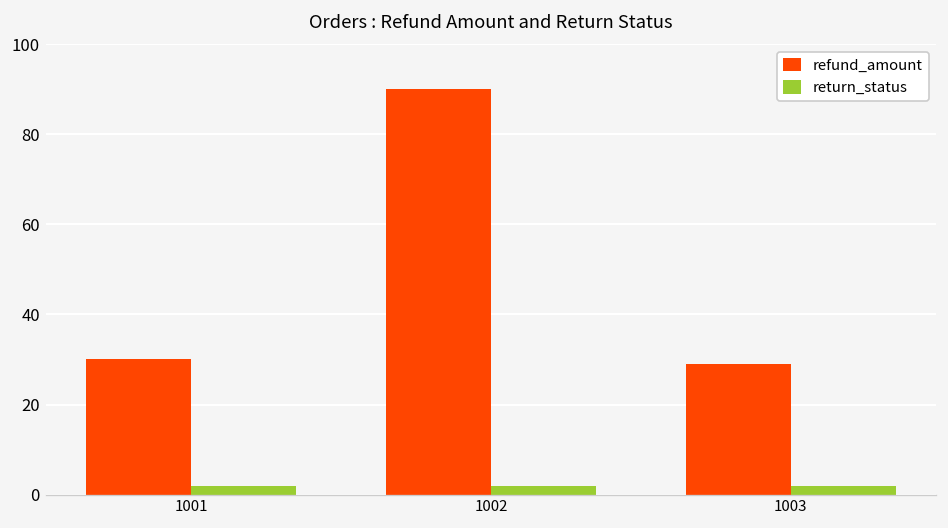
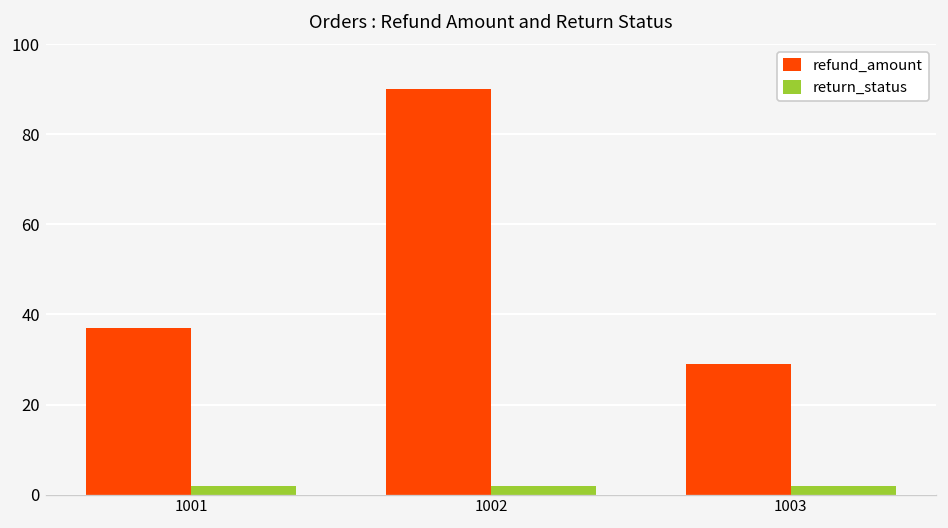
  {
    "refund_amount": {
-     "1001": 30,
+     "1001": 37,
      "1002": 90,
      "1003": 29
    },
    "return_status": {
      "1001": 2,
      "1002": 2,
      "1003": 2
    }
  }
